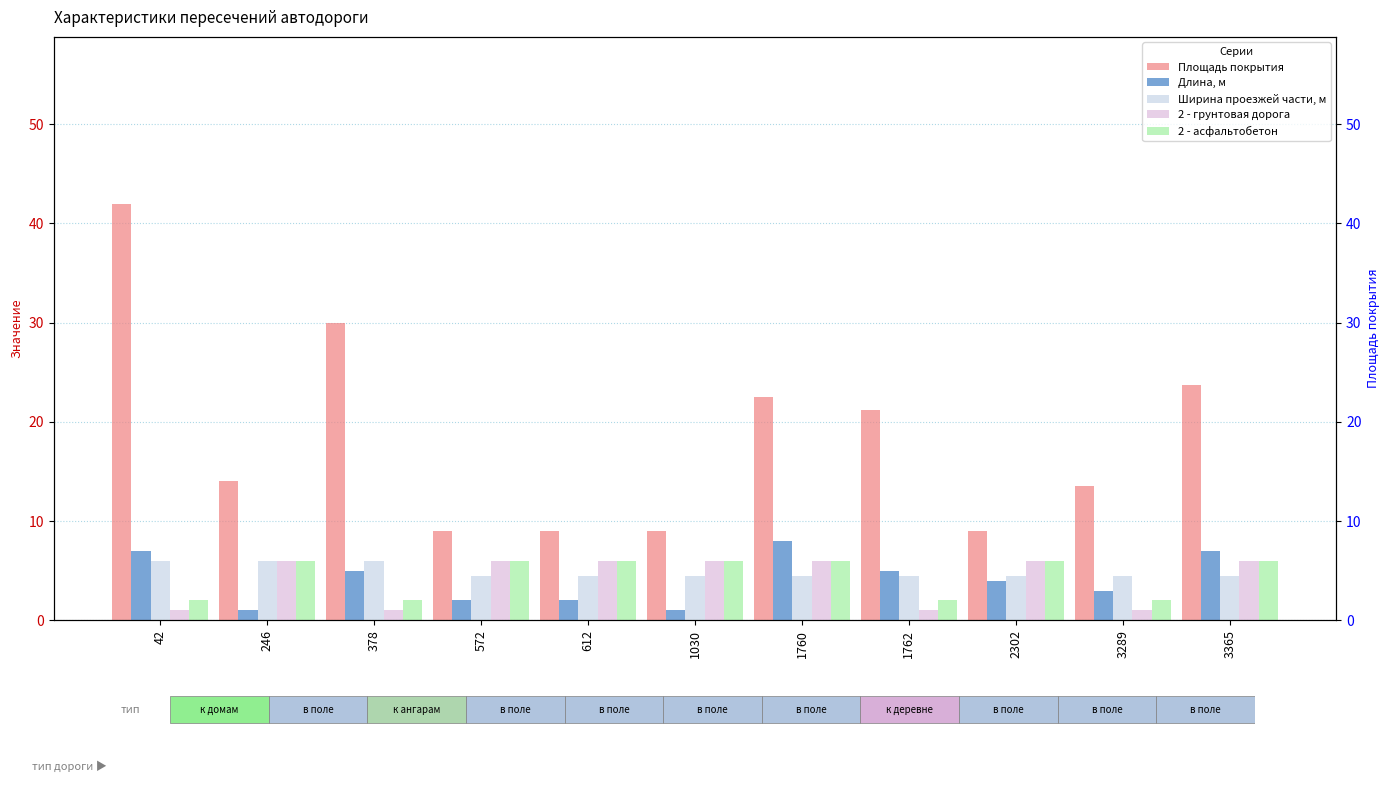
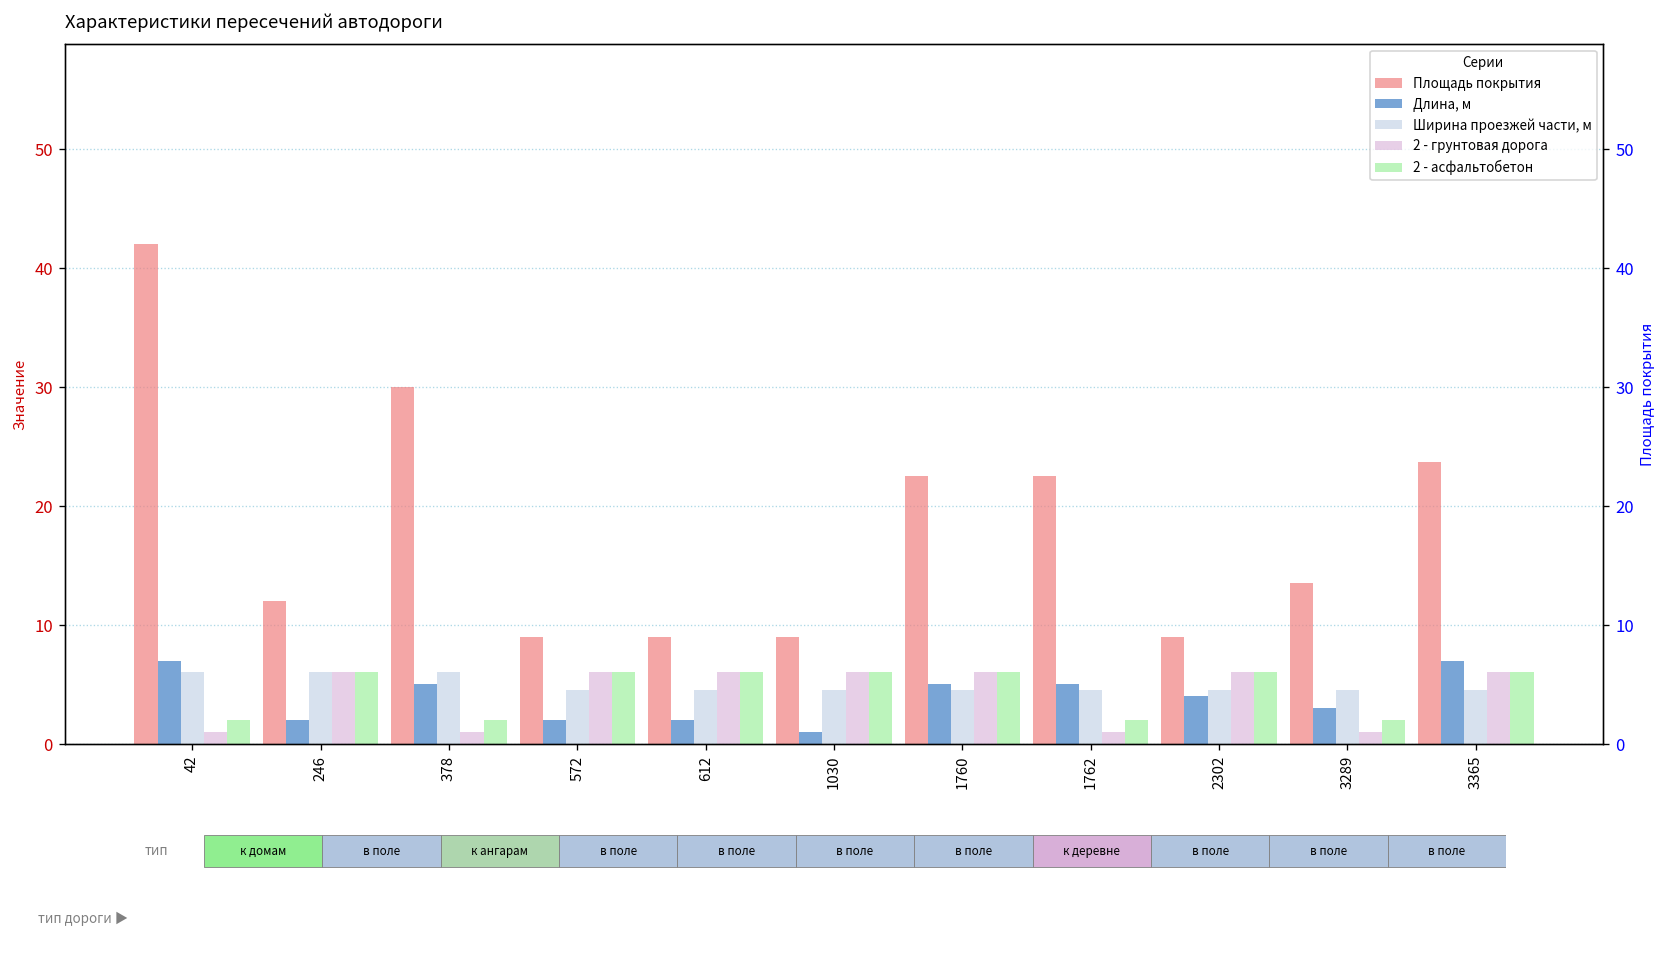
  {
    "Площадь покрытия": {
      "42": 42,
-     "246": 14,
+     "246": 12,
      "378": 30,
      "572": 9,
      "612": 9,
      "1030": 9,
      "1760": 23,
-     "1762": 21,
+     "1762": 23,
      "2302": 9,
      "3289": 14,
      "3365": 24
    },
    "Длина, м": {
      "42": 7,
-     "246": 1,
+     "246": 2,
      "378": 5,
      "572": 2,
      "612": 2,
      "1030": 1,
-     "1760": 8,
+     "1760": 5,
      "1762": 5,
      "2302": 4,
      "3289": 3,
      "3365": 7
    },
    "2 - асфальтобетон": {
      "42": 2,
      "246": 6,
      "378": 2,
      "572": 6,
      "612": 6,
      "1030": 6,
      "1760": 6,
      "1762": 2,
      "2302": 6,
      "3289": 2,
      "3365": 6
    }
  }
